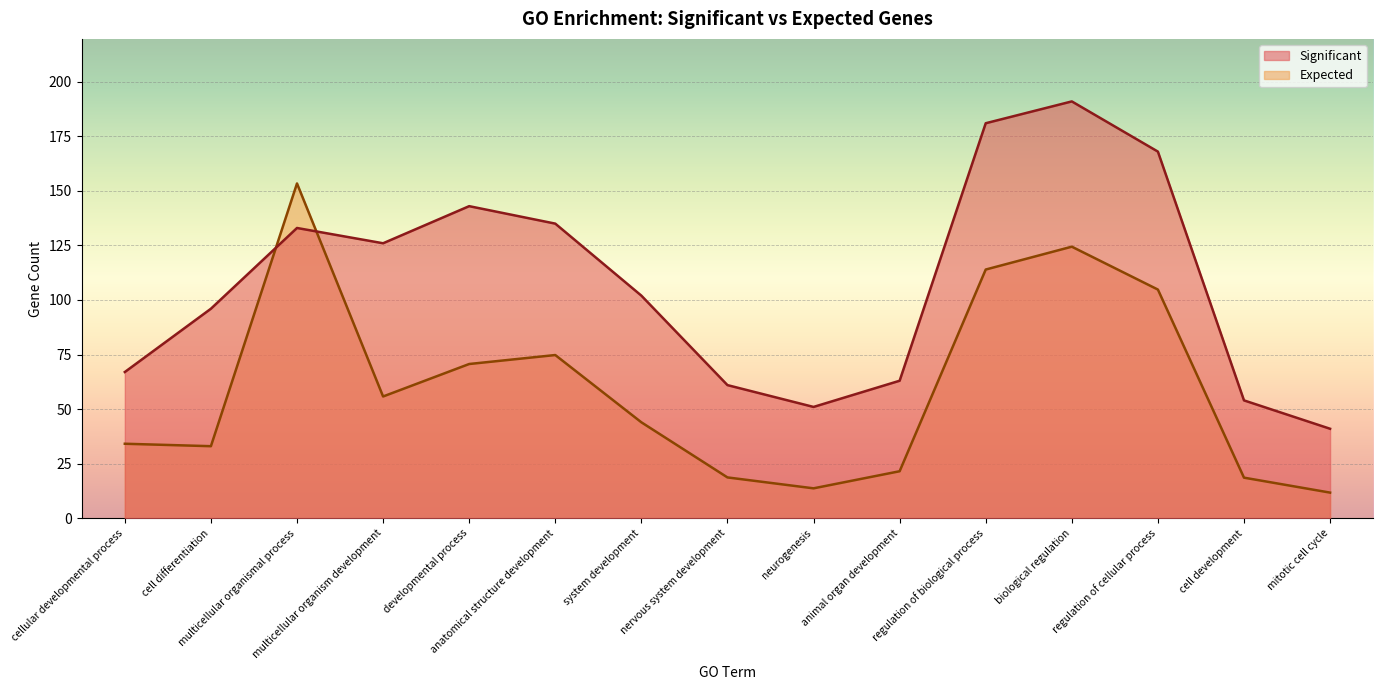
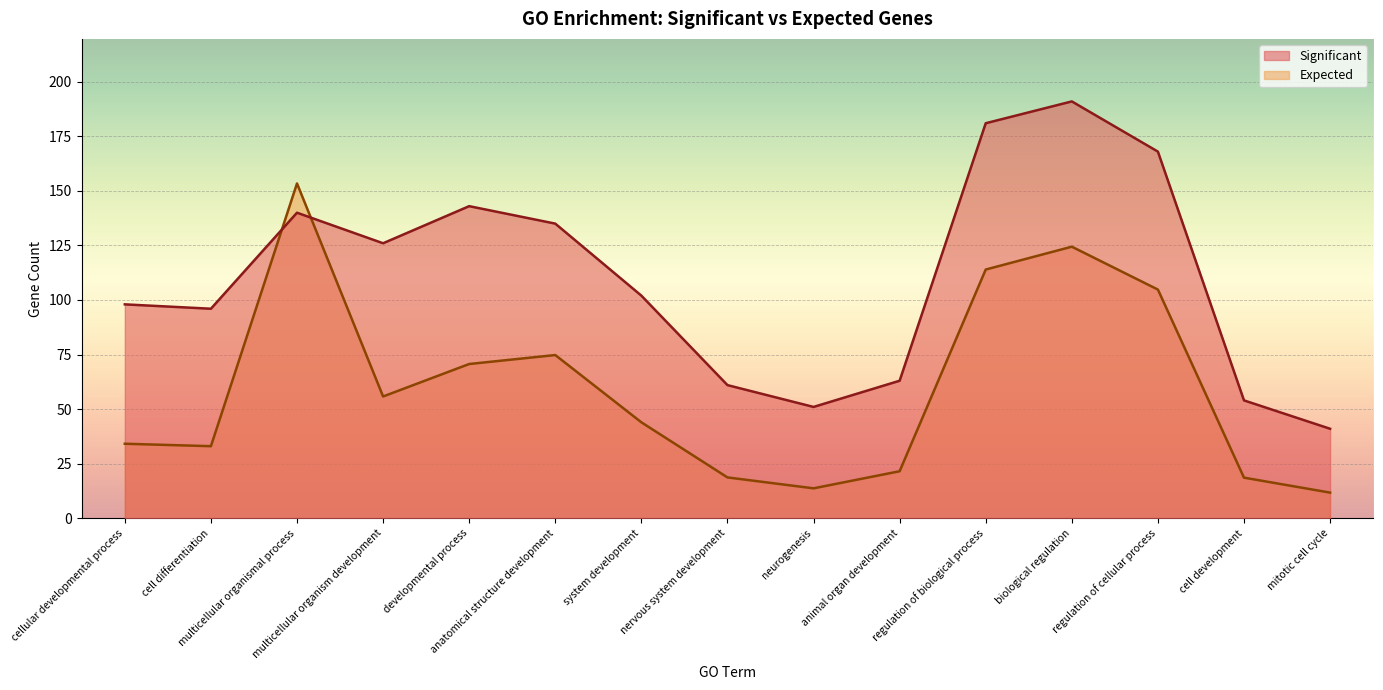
  {
    "Significant": {
-     "cellular developmental process": 67,
+     "cellular developmental process": 98,
      "cell differentiation": 96,
-     "multicellular organismal process": 133,
+     "multicellular organismal process": 140,
      "multicellular organism development": 126,
      "developmental process": 143,
      "anatomical structure development": 135,
      "system development": 102,
      "nervous system development": 61,
      "neurogenesis": 51,
      "animal organ development": 63,
      "regulation of biological process": 181,
      "biological regulation": 191,
      "regulation of cellular process": 168,
      "cell development": 54,
      "mitotic cell cycle": 41
    },
    "Expected": {
      "cellular developmental process": 34,
      "cell differentiation": 33,
      "multicellular organismal process": 153,
      "multicellular organism development": 56,
      "developmental process": 71,
      "anatomical structure development": 75,
      "system development": 44,
      "nervous system development": 19,
      "neurogenesis": 14,
      "animal organ development": 22,
      "regulation of biological process": 114,
      "biological regulation": 124,
      "regulation of cellular process": 105,
      "cell development": 19,
      "mitotic cell cycle": 12
    }
  }
